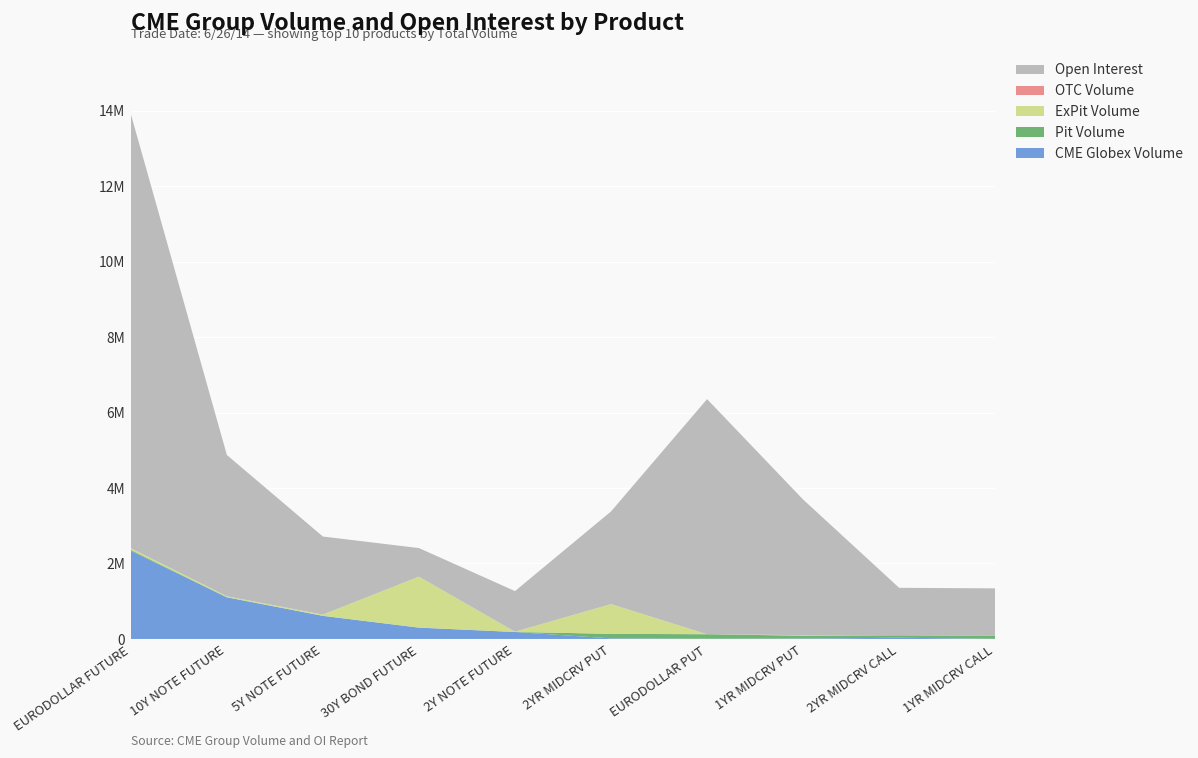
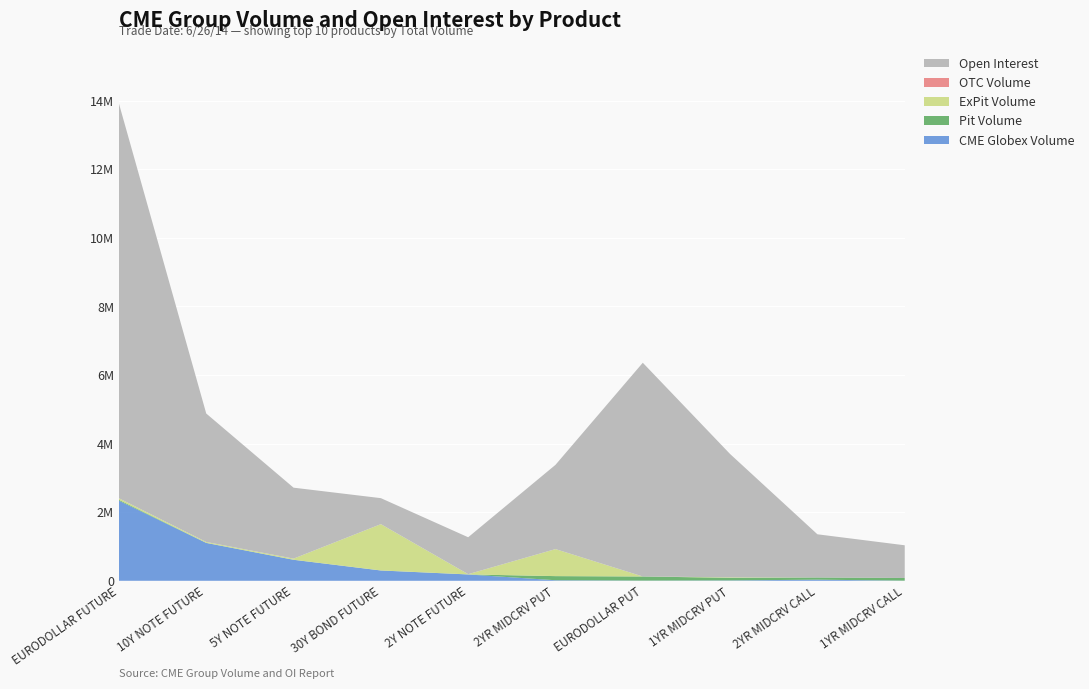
  {
    "Pit Volume": {
      "2YR MIDCRV PUT": 100000
    },
    "Open Interest": {
      "EURODOLLAR FUTURE": 11500000,
      "10Y NOTE FUTURE": 3700000,
      "5Y NOTE FUTURE": 2100000,
      "30Y BOND FUTURE": 800000,
      "2Y NOTE FUTURE": 1100000,
      "2YR MIDCRV PUT": 2500000,
      "EURODOLLAR PUT": 6200000,
      "1YR MIDCRV PUT": 3600000,
      "2YR MIDCRV CALL": 1300000,
-     "1YR MIDCRV CALL": 1300000
+     "1YR MIDCRV CALL": 1000000
    }
  }
